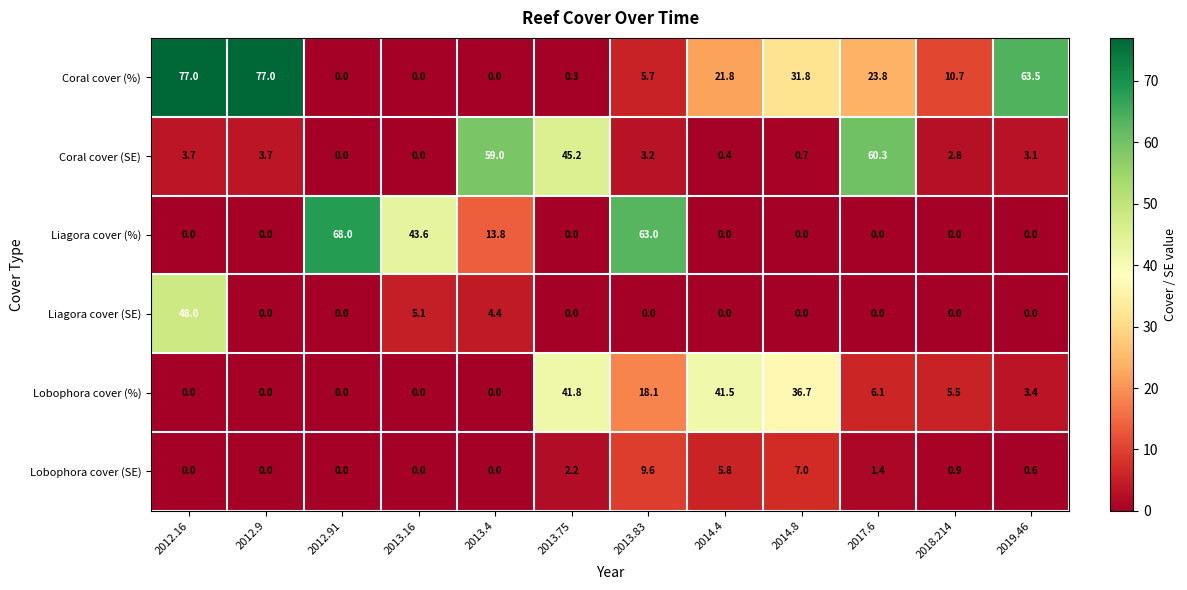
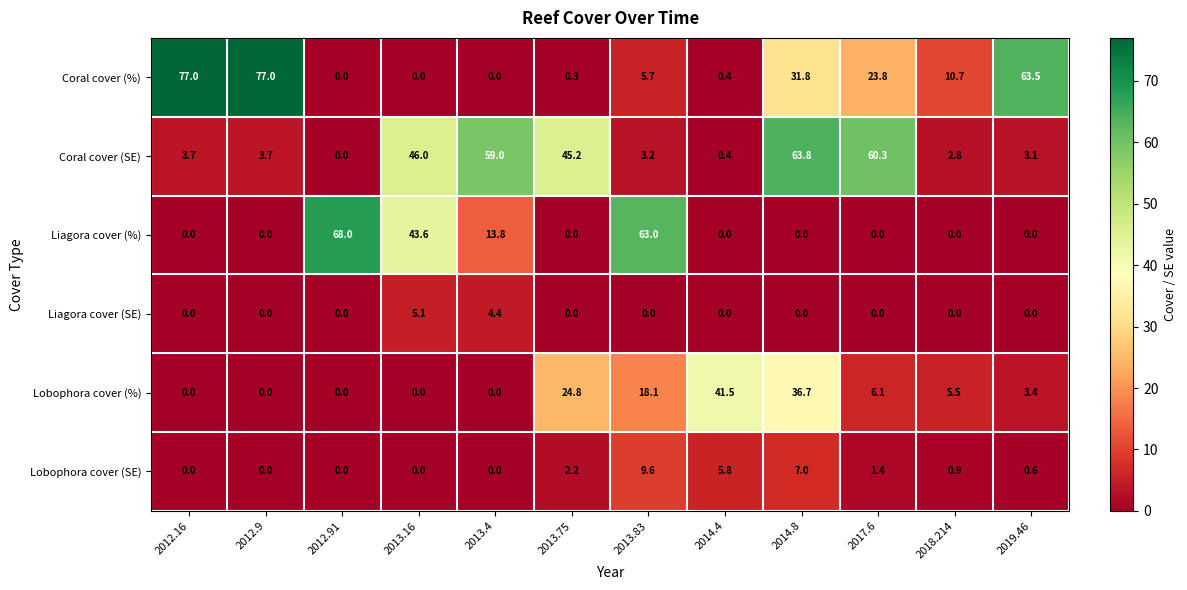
  {
    "Coral cover (%)": {
      "2012.16": 77.0,
      "2012.9": 77.0,
      "2012.91": 0.0,
      "2013.16": 0.0,
      "2013.4": 0.0,
      "2013.75": 0.3,
      "2013.83": 5.7,
-     "2014.4": 21.8,
+     "2014.4": 0.4,
      "2014.8": 31.8,
      "2017.6": 23.8,
      "2018.214": 10.7,
      "2019.46": 63.5
    },
    "Coral cover (SE)": {
      "2012.16": 3.7,
      "2012.9": 3.7,
      "2012.91": 0.0,
-     "2013.16": 0.0,
+     "2013.16": 46.0,
      "2013.4": 59.0,
      "2013.75": 45.2,
      "2013.83": 3.2,
      "2014.4": 0.4,
-     "2014.8": 0.7,
+     "2014.8": 63.8,
      "2017.6": 60.3,
      "2018.214": 2.8,
      "2019.46": 3.1
    },
    "Liagora cover (%)": {
      "2012.16": 0.0,
      "2012.9": 0.0,
      "2012.91": 68.0,
      "2013.16": 43.6,
      "2013.4": 13.8,
      "2013.75": 0.0,
      "2013.83": 63.0,
      "2014.4": 0.0,
      "2014.8": 0.0,
      "2017.6": 0.0,
      "2018.214": 0.0,
      "2019.46": 0.0
    },
    "Liagora cover (SE)": {
-     "2012.16": 48.0,
+     "2012.16": 0.0,
      "2012.9": 0.0,
      "2012.91": 0.0,
      "2013.16": 5.1,
      "2013.4": 4.4,
      "2013.75": 0.0,
      "2013.83": 0.0,
      "2014.4": 0.0,
      "2014.8": 0.0,
      "2017.6": 0.0,
      "2018.214": 0.0,
      "2019.46": 0.0
    },
    "Lobophora cover (%)": {
      "2012.16": 0.0,
      "2012.9": 0.0,
      "2012.91": 0.0,
      "2013.16": 0.0,
      "2013.4": 0.0,
-     "2013.75": 41.8,
+     "2013.75": 24.8,
      "2013.83": 18.1,
      "2014.4": 41.5,
      "2014.8": 36.7,
      "2017.6": 6.1,
      "2018.214": 5.5,
      "2019.46": 3.4
    },
    "Lobophora cover (SE)": {
      "2012.16": 0.0,
      "2012.9": 0.0,
      "2012.91": 0.0,
      "2013.16": 0.0,
      "2013.4": 0.0,
      "2013.75": 2.2,
      "2013.83": 9.6,
      "2014.4": 5.8,
      "2014.8": 7.0,
      "2017.6": 1.4,
      "2018.214": 0.9,
      "2019.46": 0.6
    }
  }
